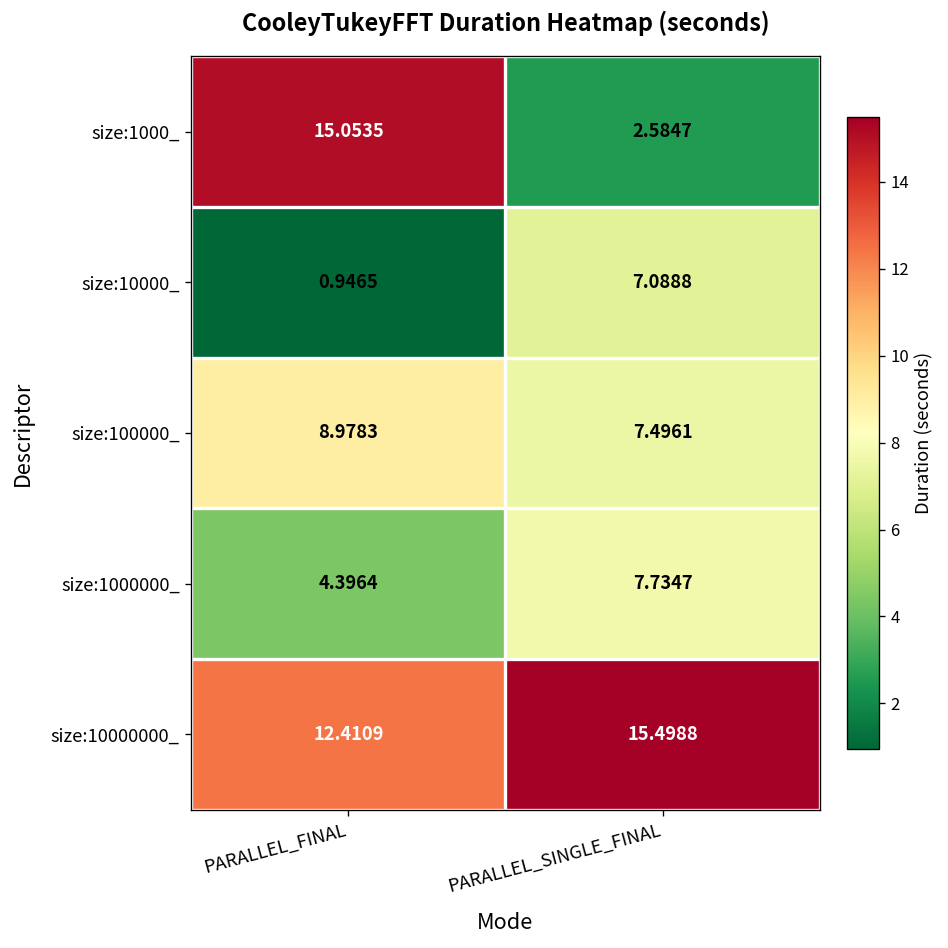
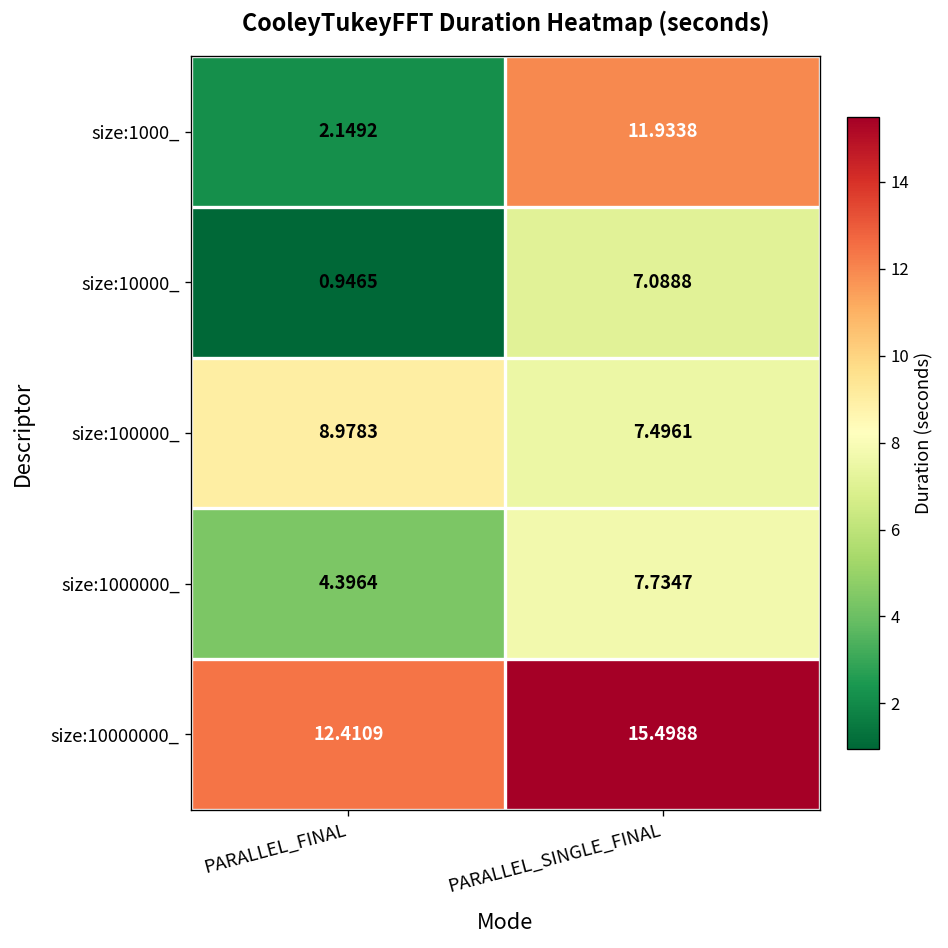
  {
    "size:1000_": {
-     "PARALLEL_FINAL": 15.0535,
-     "PARALLEL_SINGLE_FINAL": 2.5847
+     "PARALLEL_FINAL": 2.1492,
+     "PARALLEL_SINGLE_FINAL": 11.9338
    },
    "size:10000_": {
      "PARALLEL_FINAL": 0.9465,
      "PARALLEL_SINGLE_FINAL": 7.0888
    },
    "size:100000_": {
      "PARALLEL_FINAL": 8.9783,
      "PARALLEL_SINGLE_FINAL": 7.4961
    },
    "size:1000000_": {
      "PARALLEL_FINAL": 4.3964,
      "PARALLEL_SINGLE_FINAL": 7.7347
    },
    "size:10000000_": {
      "PARALLEL_FINAL": 12.4109,
      "PARALLEL_SINGLE_FINAL": 15.4988
    }
  }
